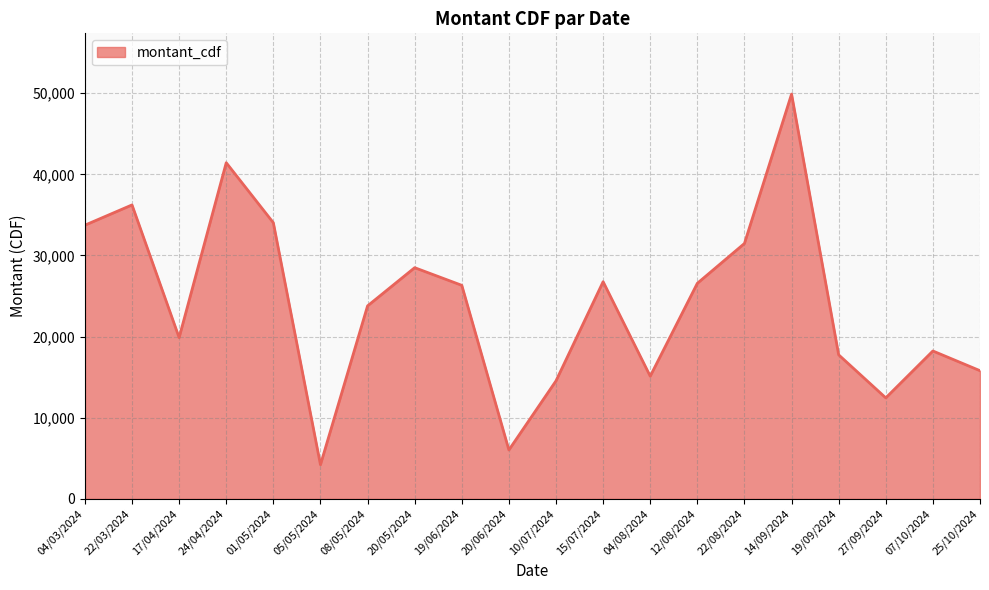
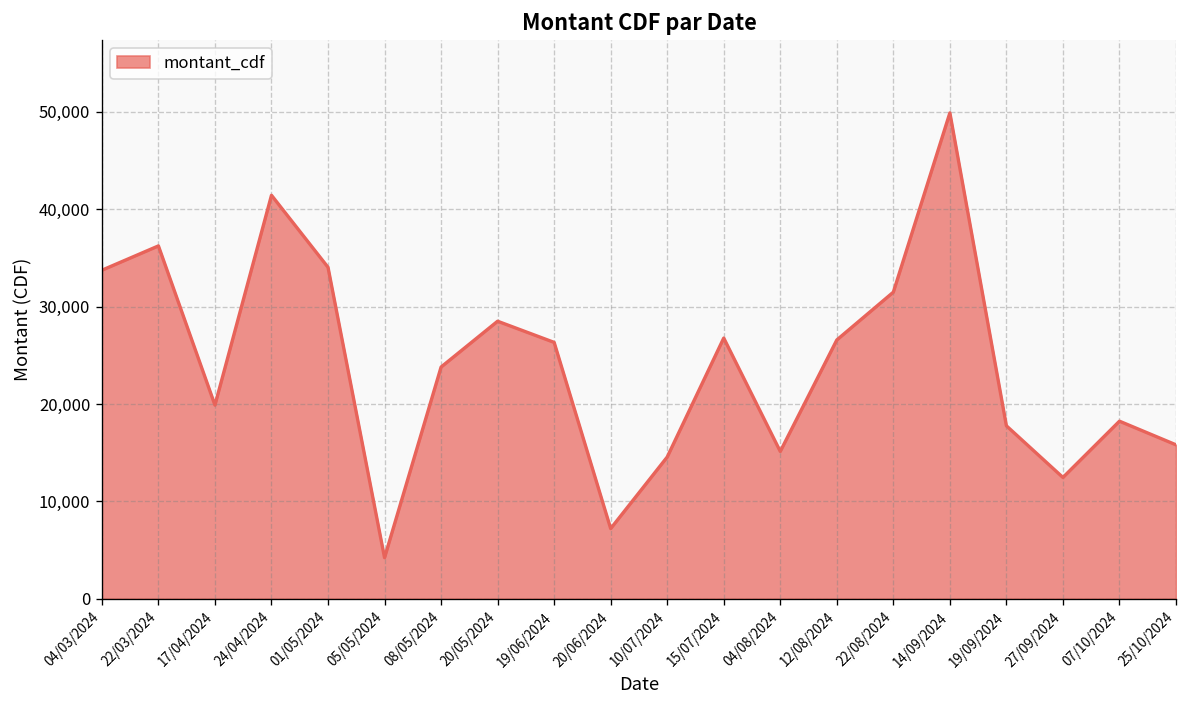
  {
    "04/03/2024": "34,000",
    "22/03/2024": "36,000",
    "17/04/2024": "20,000",
    "24/04/2024": "41,000",
    "01/05/2024": "34,000",
    "05/05/2024": "4,000",
    "08/05/2024": "24,000",
    "20/05/2024": "28,000",
    "19/06/2024": "26,000",
-   "20/06/2024": "6,000",
+   "20/06/2024": "7,000",
    "10/07/2024": "15,000",
    "15/07/2024": "27,000",
    "04/08/2024": "15,000",
    "12/08/2024": "27,000",
    "22/08/2024": "31,000",
    "14/09/2024": "50,000",
    "19/09/2024": "18,000",
    "27/09/2024": "12,000",
    "07/10/2024": "18,000",
    "25/10/2024": "16,000"
  }
